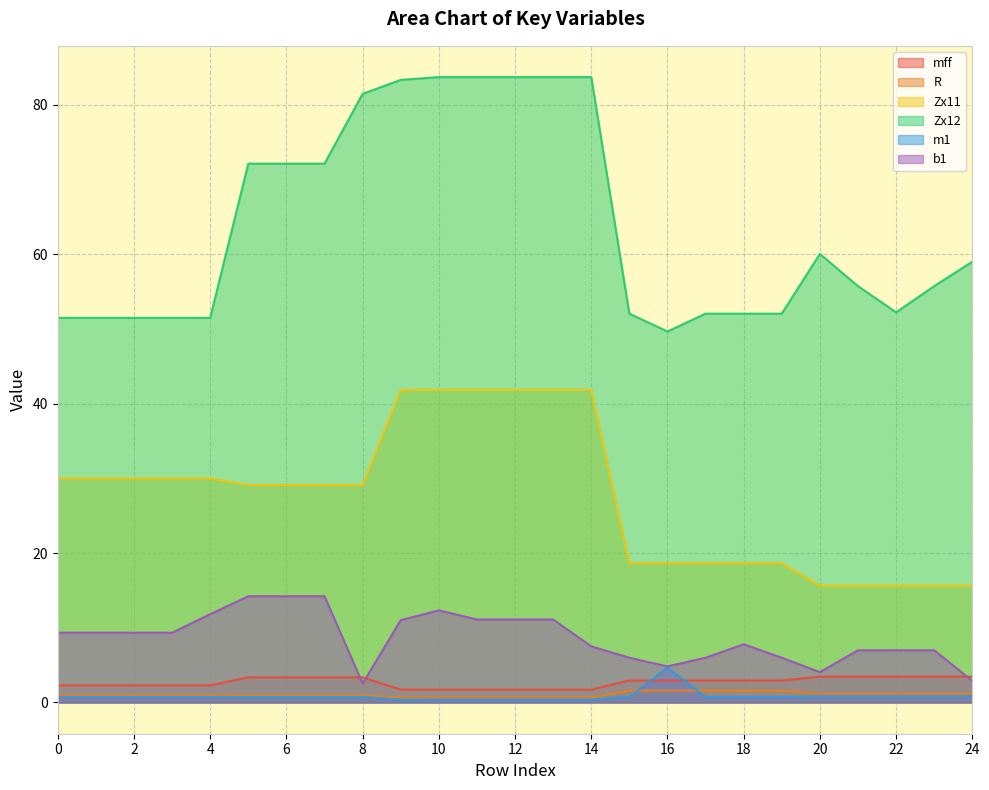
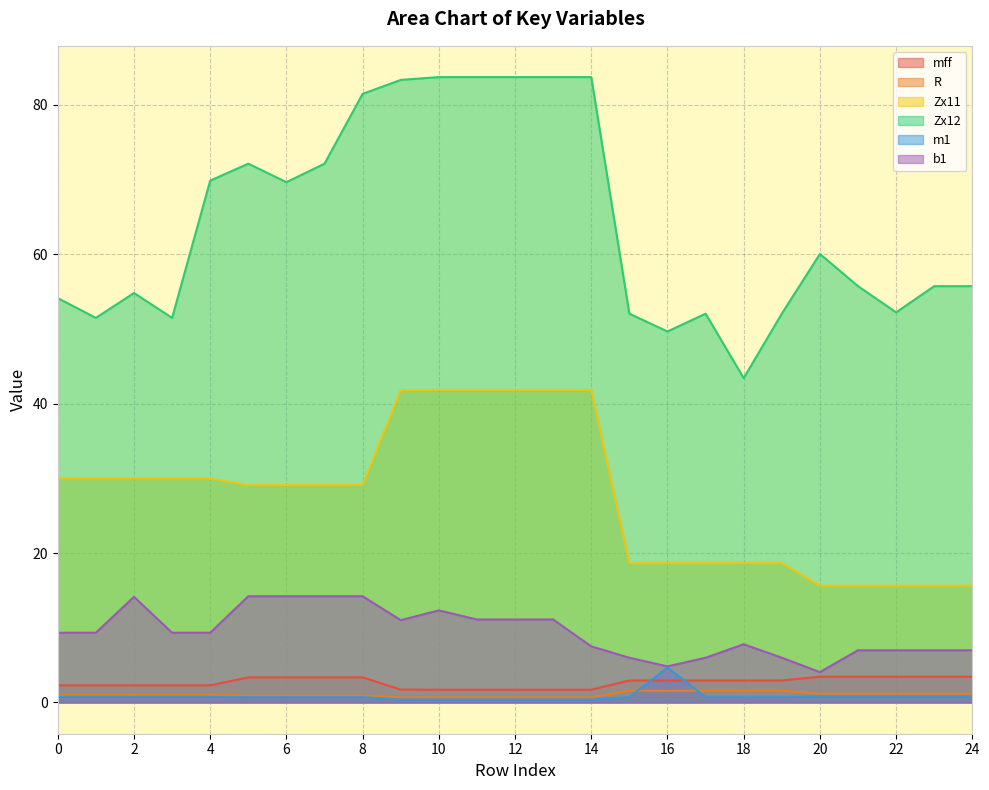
  {
    "Zx12": {
-     "0": 51,
-     "2": 51,
-     "4": 51,
-     "6": 72,
+     "0": 54,
+     "2": 55,
+     "4": 70,
+     "6": 70,
      "8": 81,
      "10": 84,
      "12": 84,
      "14": 84,
      "16": 50,
-     "18": 52,
+     "18": 43,
      "20": 60,
      "22": 52,
-     "24": 59
+     "24": 56
    },
    "m1": {
      "18": 1,
      "20": 1,
      "22": 1,
      "24": 1
    },
    "b1": {
      "0": 9,
-     "2": 9,
-     "4": 12,
+     "2": 14,
+     "4": 9,
      "6": 14,
-     "8": 3,
+     "8": 14,
      "10": 12,
      "12": 11,
      "14": 8,
      "18": 8,
      "20": 4,
      "22": 7,
-     "24": 3
+     "24": 7
    }
  }
